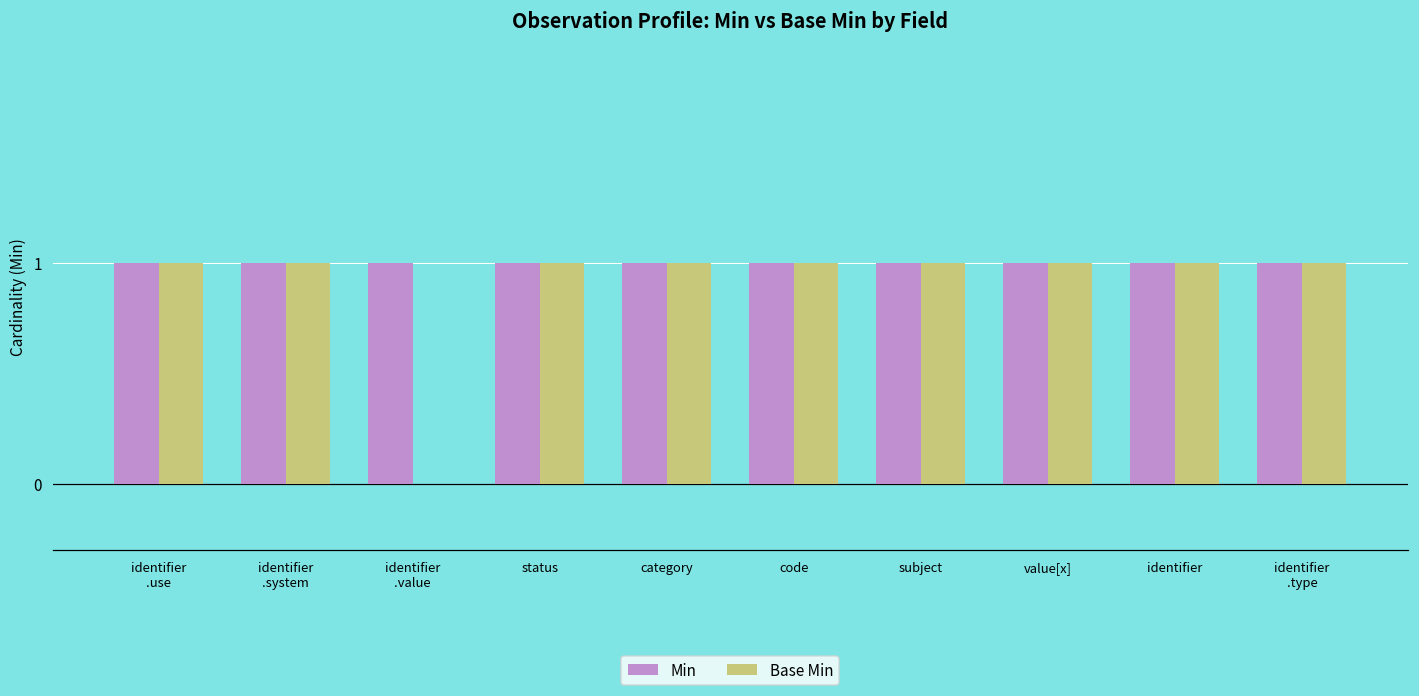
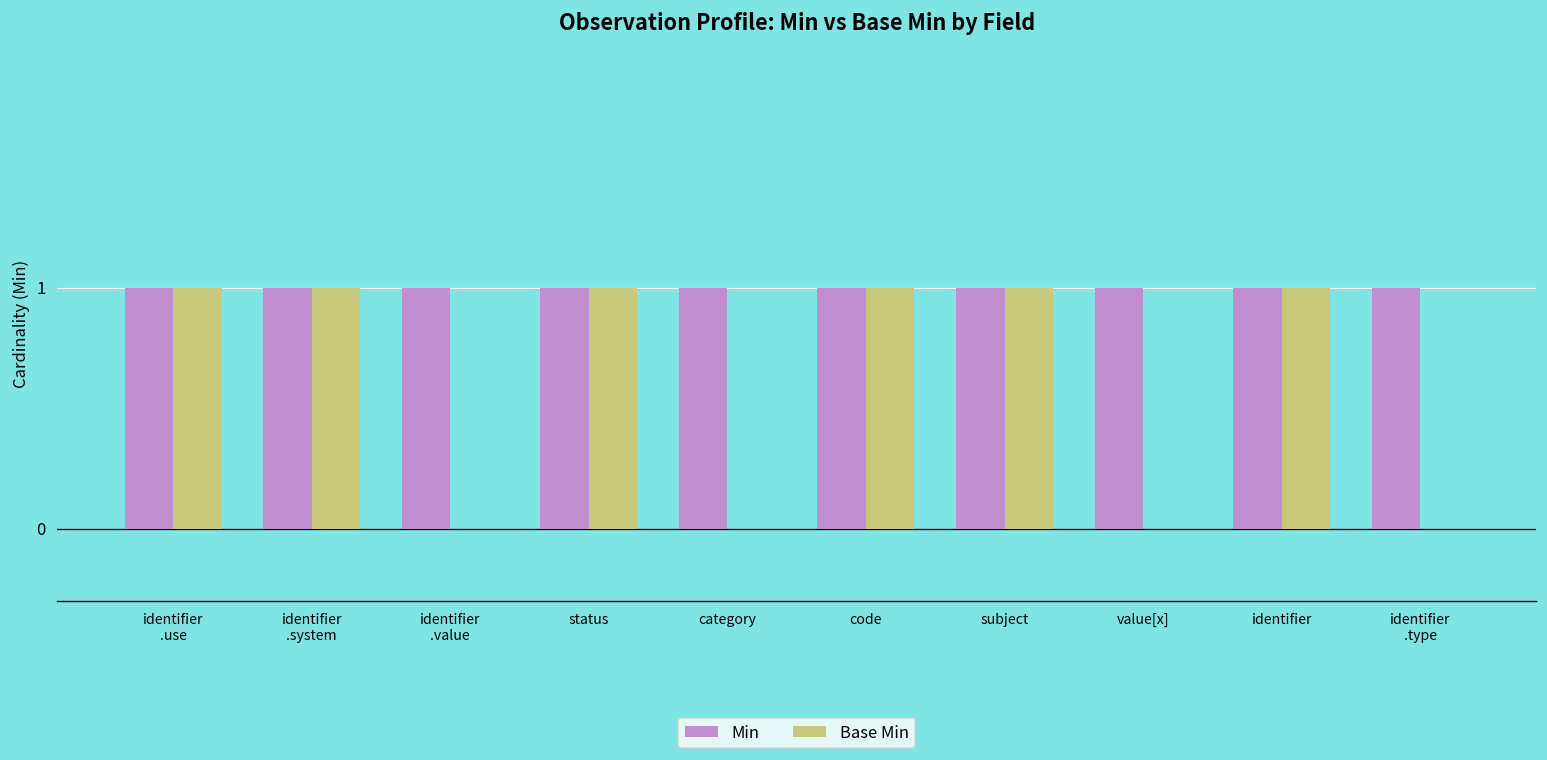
  {
    "Min": {
      "identifier .use": 1,
      "identifier .system": 1,
      "identifier .value": 1,
      "status": 1,
      "category": 1,
      "code": 1,
      "subject": 1,
      "value[x]": 1,
      "identifier": 1,
      "identifier .type": 1
    },
    "Base Min": {
      "identifier .use": 1,
      "identifier .system": 1,
      "identifier .value": 0,
      "status": 1,
-     "category": 1,
+     "category": 0,
      "code": 1,
      "subject": 1,
-     "value[x]": 1,
+     "value[x]": 0,
      "identifier": 1,
-     "identifier .type": 1
+     "identifier .type": 0
    }
  }
